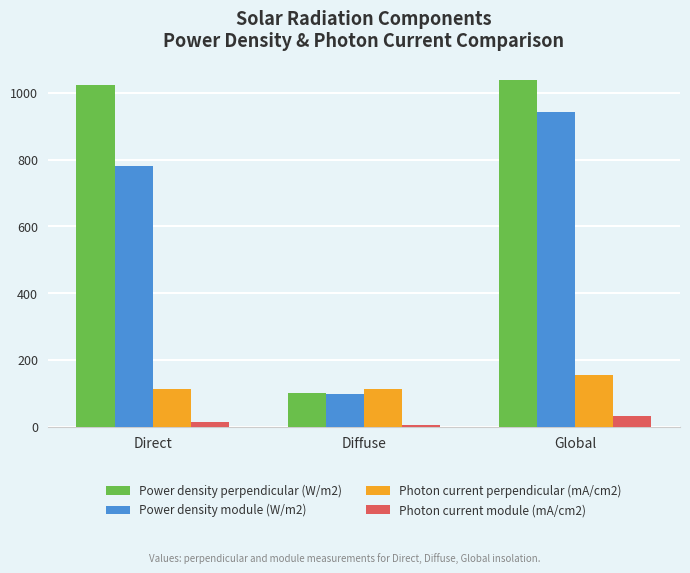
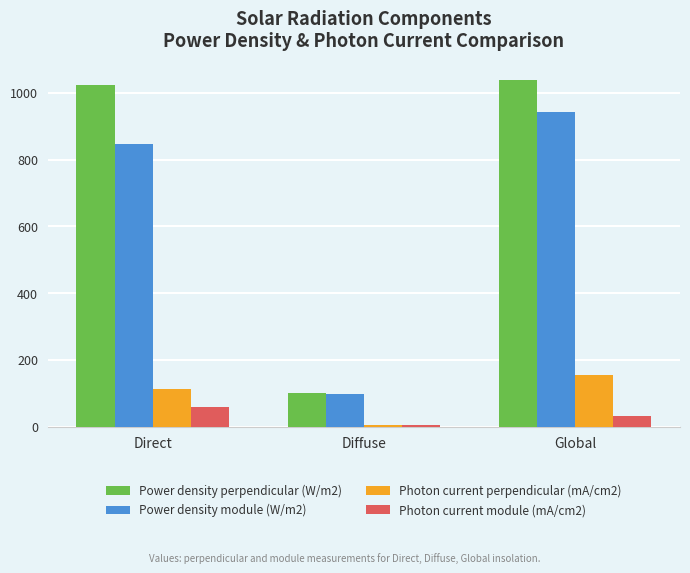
  {
    "Power density perpendicular (W/m2)": {
      "Direct": 1020,
      "Diffuse": 100,
      "Global": 1040
    },
    "Power density module (W/m2)": {
-     "Direct": 780,
+     "Direct": 850,
      "Diffuse": 100,
      "Global": 940
    },
    "Photon current perpendicular (mA/cm2)": {
      "Direct": 110,
-     "Diffuse": 110,
+     "Diffuse": 0,
      "Global": 150
    },
    "Photon current module (mA/cm2)": {
-     "Direct": 20,
+     "Direct": 60,
      "Global": 30
    }
  }
